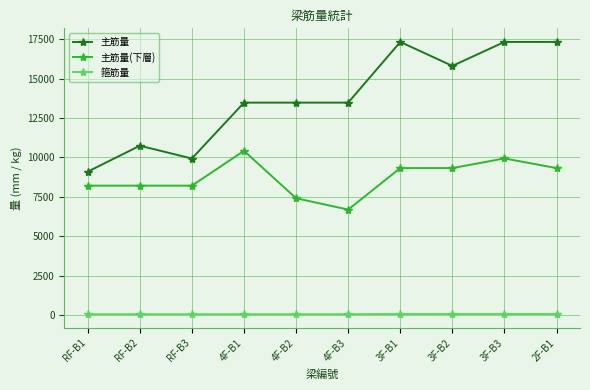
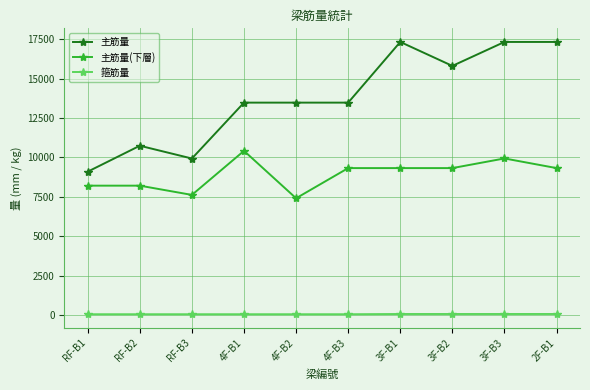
  {
    "主筋量": {
      "RF-B1": 9100,
      "RF-B2": 10700,
      "RF-B3": 9900,
      "4F-B1": 13500,
      "4F-B2": 13500,
      "4F-B3": 13500,
      "3F-B1": 17300,
      "3F-B2": 15800,
      "3F-B3": 17300,
      "2F-B1": 17300
    },
    "主筋量(下層)": {
      "RF-B1": 8200,
      "RF-B2": 8200,
-     "RF-B3": 8200,
+     "RF-B3": 7600,
      "4F-B1": 10400,
      "4F-B2": 7400,
-     "4F-B3": 6700,
+     "4F-B3": 9300,
      "3F-B1": 9300,
      "3F-B2": 9300,
      "3F-B3": 9900,
      "2F-B1": 9300
    },
    "箍筋量": {
      "RF-B1": 0,
      "RF-B2": 0,
      "RF-B3": 0,
      "4F-B1": 0,
      "4F-B2": 0,
      "4F-B3": 0,
      "3F-B1": 100,
      "3F-B2": 100,
      "3F-B3": 100,
      "2F-B1": 100
    }
  }
